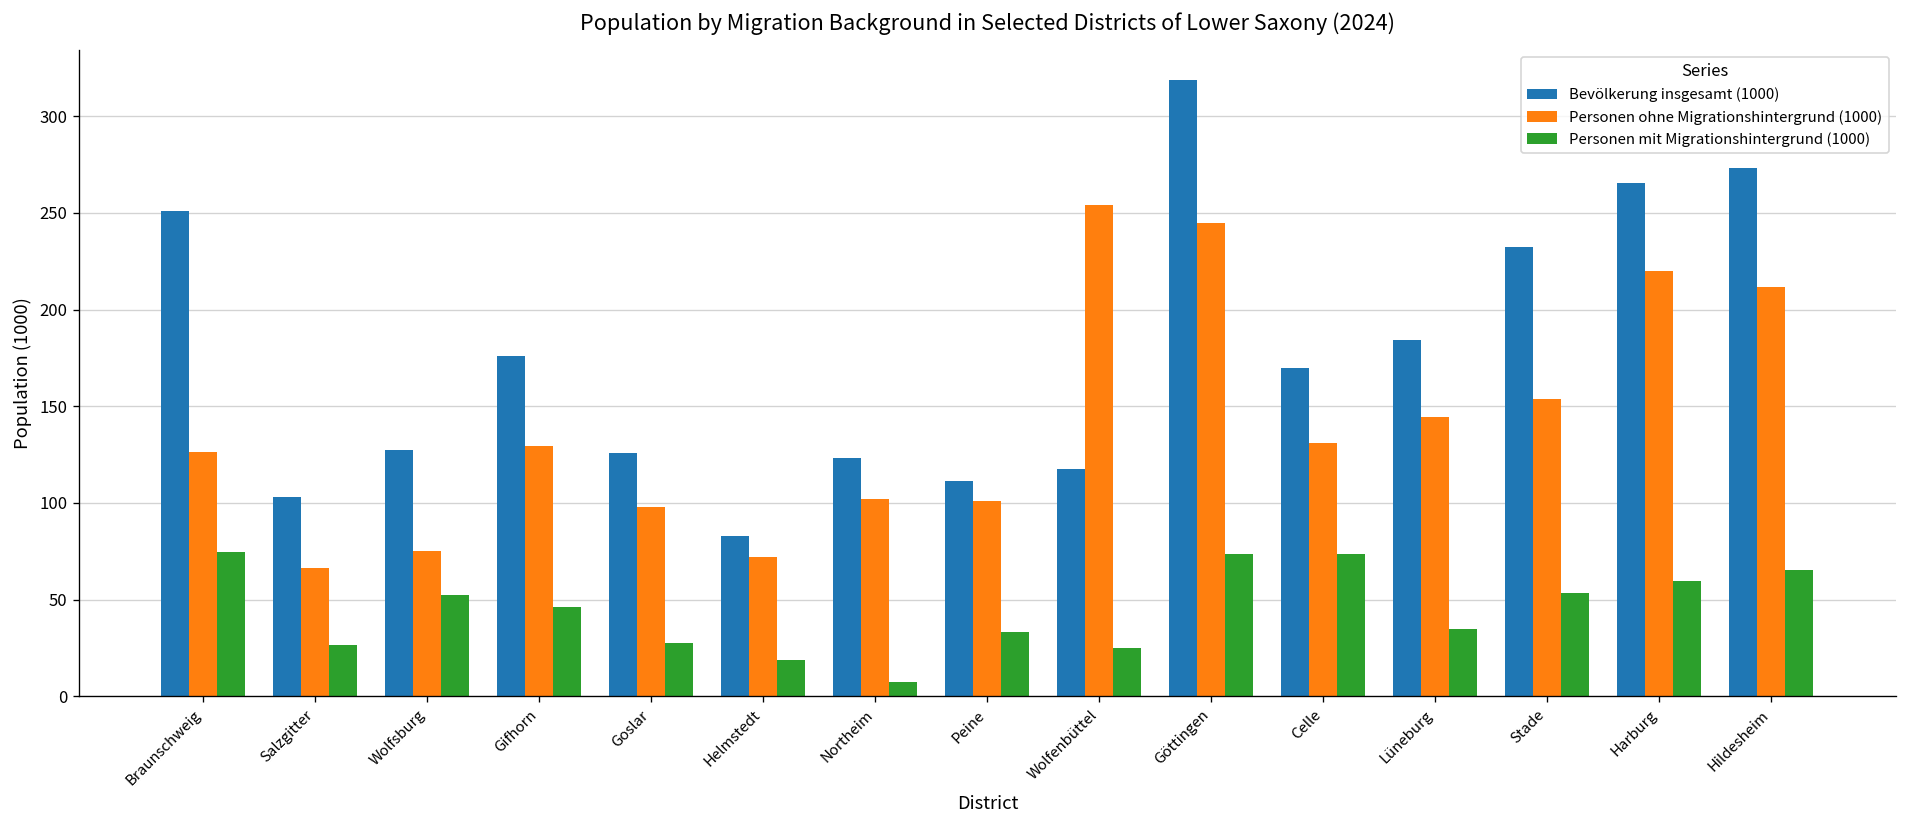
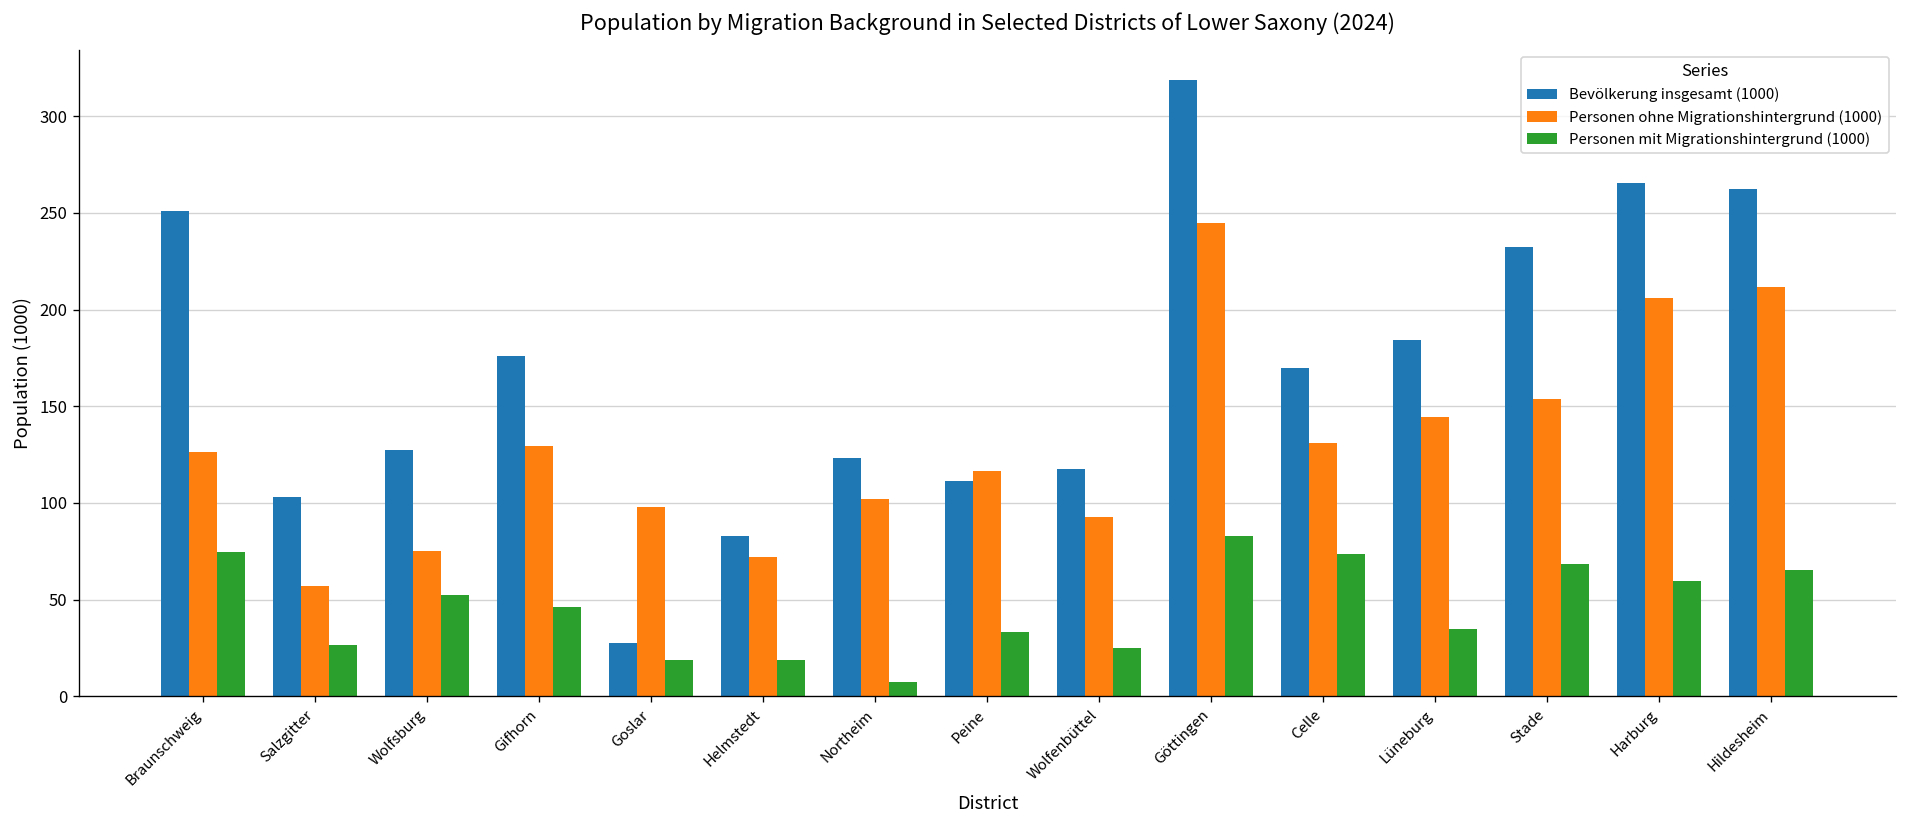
  {
    "Bevölkerung insgesamt (1000)": {
      "Braunschweig": 251,
      "Salzgitter": 103,
      "Wolfsburg": 128,
      "Gifhorn": 176,
-     "Goslar": 126,
+     "Goslar": 28,
      "Helmstedt": 83,
      "Northeim": 123,
      "Peine": 111,
      "Wolfenbüttel": 118,
      "Göttingen": 319,
      "Celle": 170,
      "Lüneburg": 185,
      "Stade": 233,
      "Harburg": 266,
-     "Hildesheim": 273
+     "Hildesheim": 262
    },
    "Personen ohne Migrationshintergrund (1000)": {
      "Braunschweig": 126,
-     "Salzgitter": 66,
+     "Salzgitter": 57,
      "Wolfsburg": 75,
      "Gifhorn": 130,
      "Goslar": 98,
      "Helmstedt": 72,
      "Northeim": 102,
-     "Peine": 101,
-     "Wolfenbüttel": 254,
+     "Peine": 117,
+     "Wolfenbüttel": 93,
      "Göttingen": 245,
      "Celle": 131,
      "Lüneburg": 144,
      "Stade": 154,
-     "Harburg": 220,
+     "Harburg": 206,
      "Hildesheim": 212
    },
    "Personen mit Migrationshintergrund (1000)": {
      "Braunschweig": 75,
      "Salzgitter": 26,
      "Wolfsburg": 52,
      "Gifhorn": 46,
-     "Goslar": 28,
+     "Goslar": 19,
      "Helmstedt": 19,
      "Northeim": 7,
      "Peine": 33,
      "Wolfenbüttel": 25,
-     "Göttingen": 74,
+     "Göttingen": 83,
      "Celle": 74,
      "Lüneburg": 35,
-     "Stade": 54,
+     "Stade": 68,
      "Harburg": 60,
      "Hildesheim": 65
    }
  }
